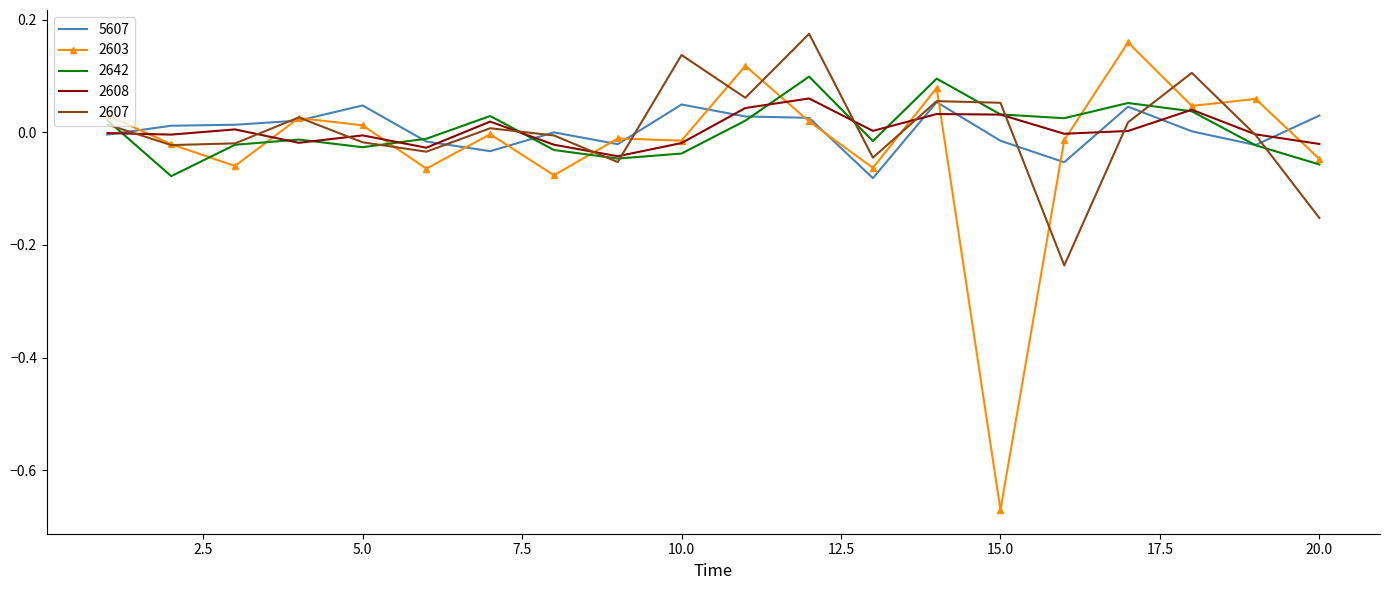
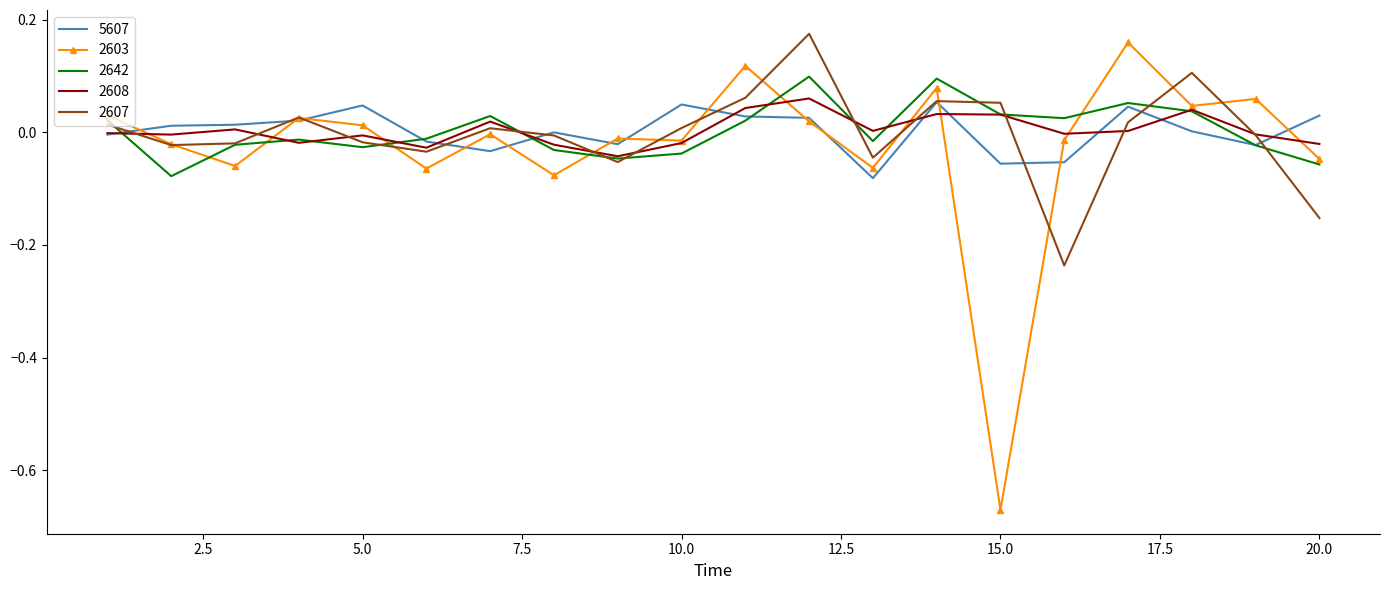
  {
    "5607": {
      "5.0": 0.05,
      "10.0": 0.05,
-     "15.0": -0.01,
+     "15.0": -0.06,
      "20.0": 0.03
    },
    "2603": {
      "5.0": 0.01,
      "15.0": -0.67,
      "20.0": -0.05
    },
    "2642": {
      "5.0": -0.03,
      "10.0": -0.04,
      "20.0": -0.06
    },
    "2608": {
      "5.0": -0.01,
      "20.0": -0.02
    },
    "2607": {
      "5.0": -0.02,
-     "10.0": 0.14,
+     "10.0": 0.01,
      "15.0": 0.05,
      "20.0": -0.15
    }
  }
